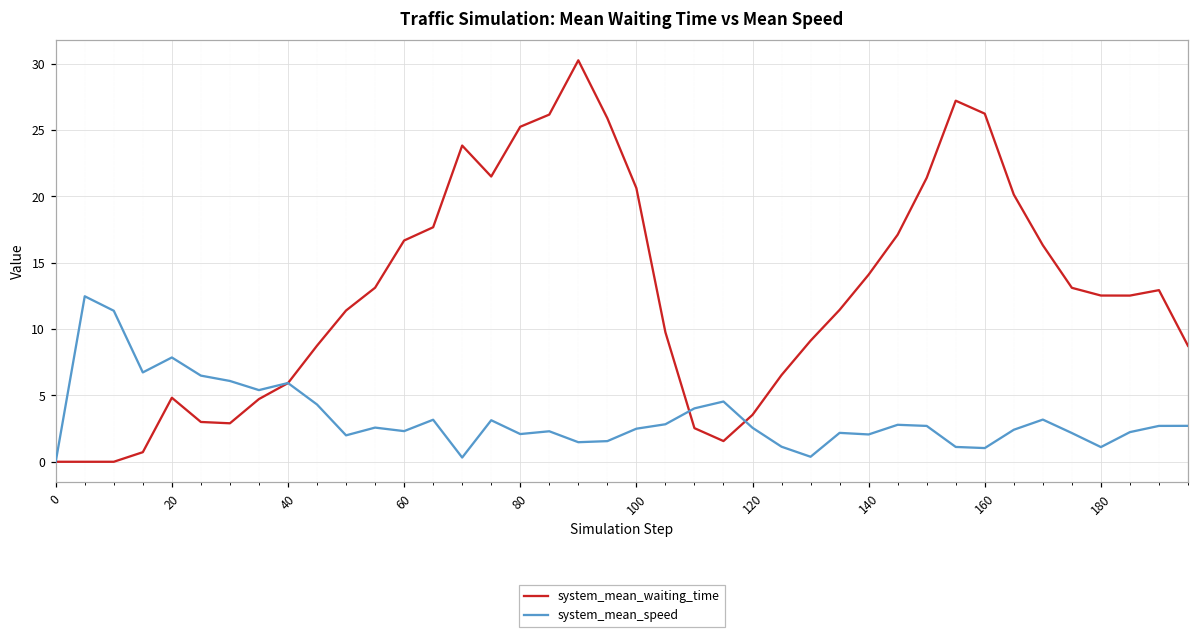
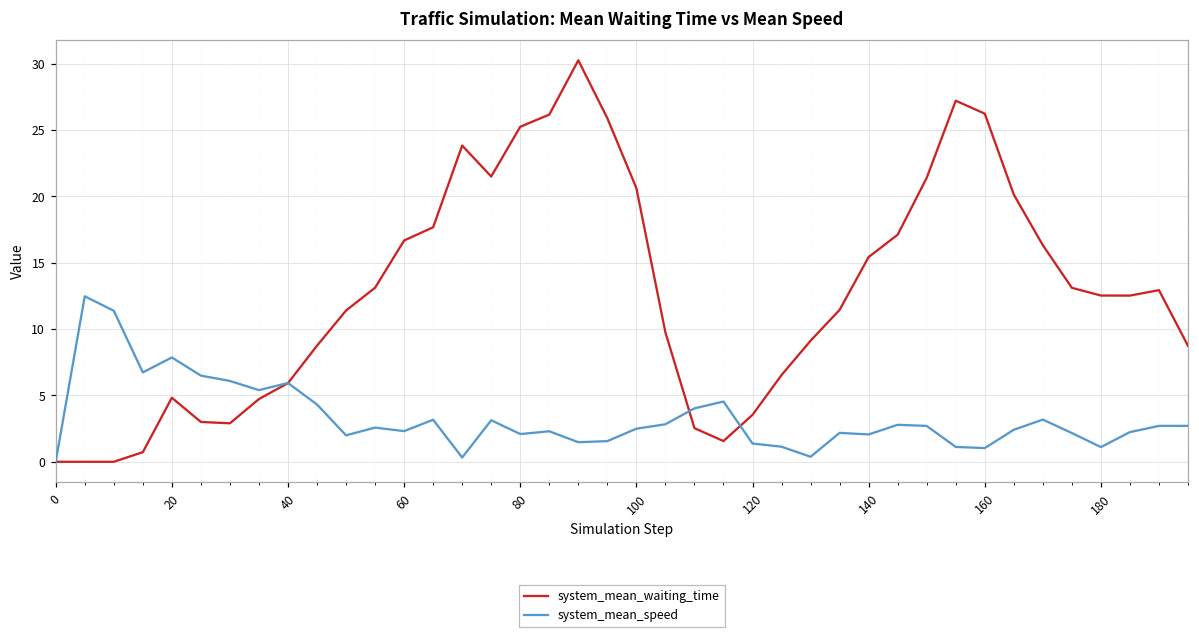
  {
    "system_mean_waiting_time": {
      "20": 4.8,
      "60": 16.7,
      "80": 25.3,
      "100": 20.6,
      "120": 3.5,
-     "140": 14.1,
+     "140": 15.4,
      "160": 26.2,
      "180": 12.5
    },
    "system_mean_speed": {
      "20": 7.9,
      "60": 2.3,
      "80": 2.1,
      "100": 2.5,
-     "120": 2.6,
+     "120": 1.4,
      "140": 2.1,
      "160": 1.0,
      "180": 1.1
    }
  }
